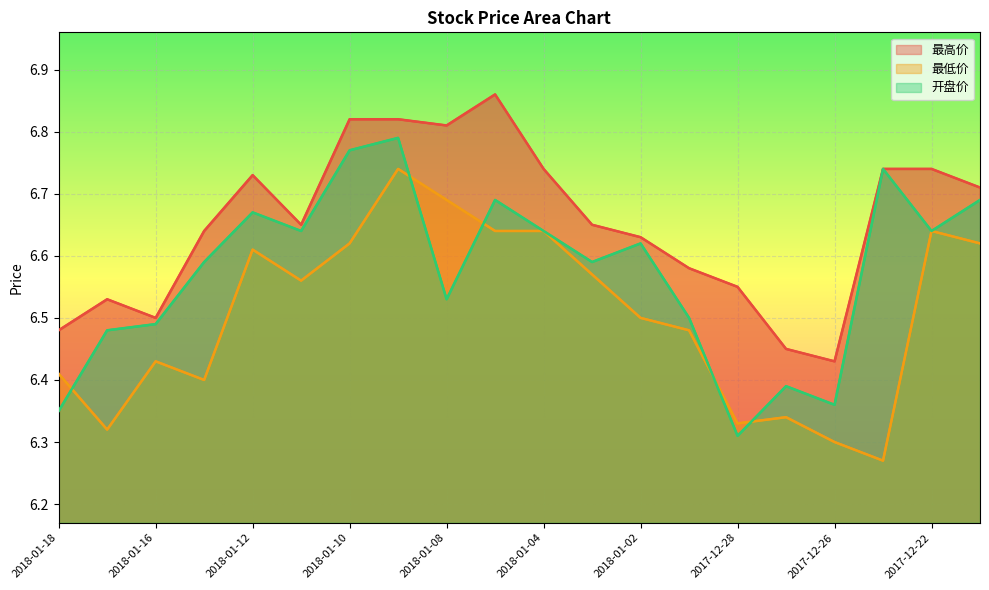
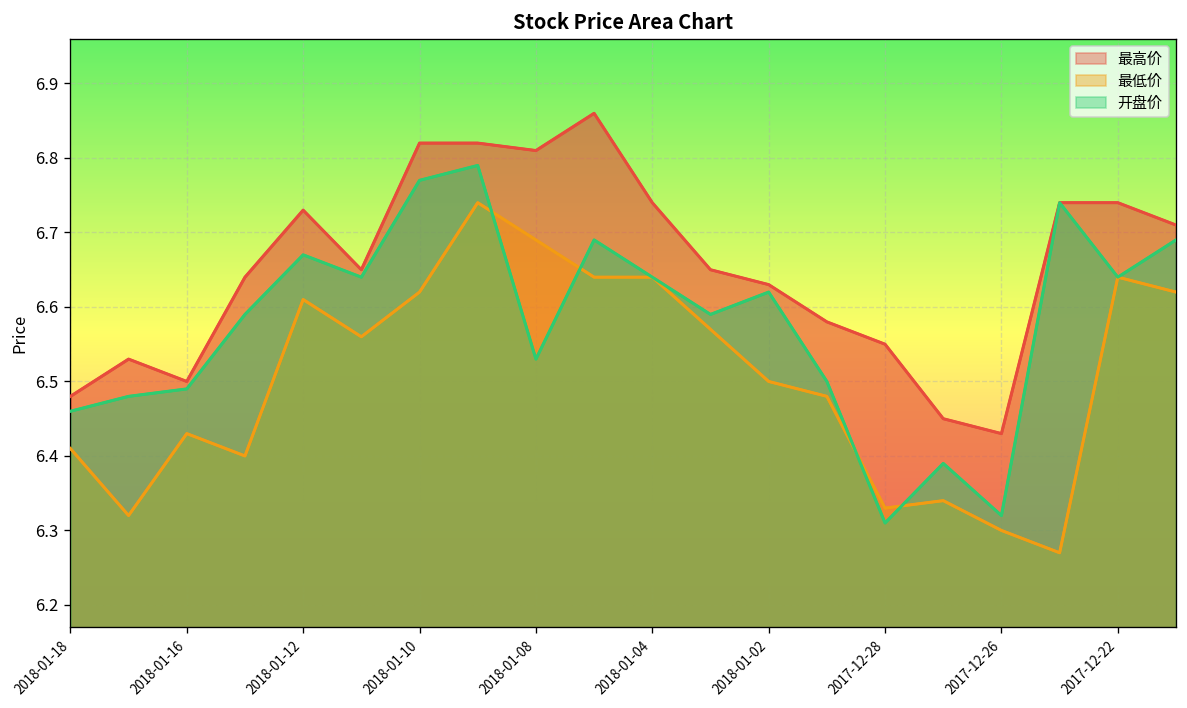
  {
    "开盘价": {
-     "2018-01-18": 6.35,
+     "2018-01-18": 6.46,
      "2018-01-16": 6.49,
      "2018-01-12": 6.67,
      "2018-01-10": 6.77,
      "2018-01-08": 6.53,
      "2018-01-02": 6.62,
      "2017-12-28": 6.31,
-     "2017-12-26": 6.36
+     "2017-12-26": 6.32
    }
  }
